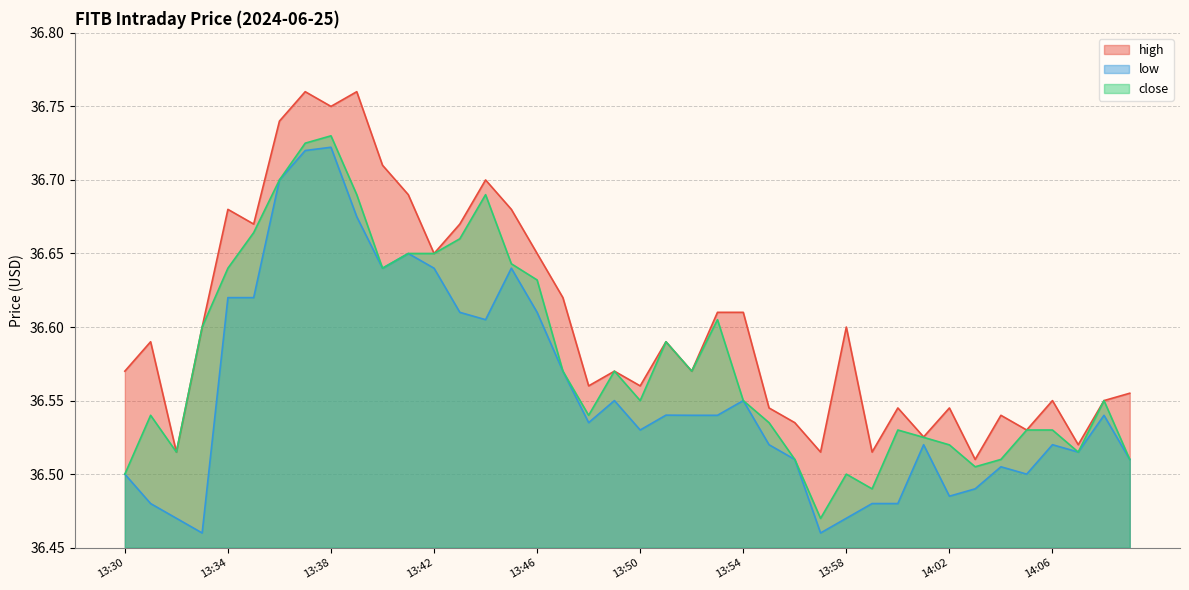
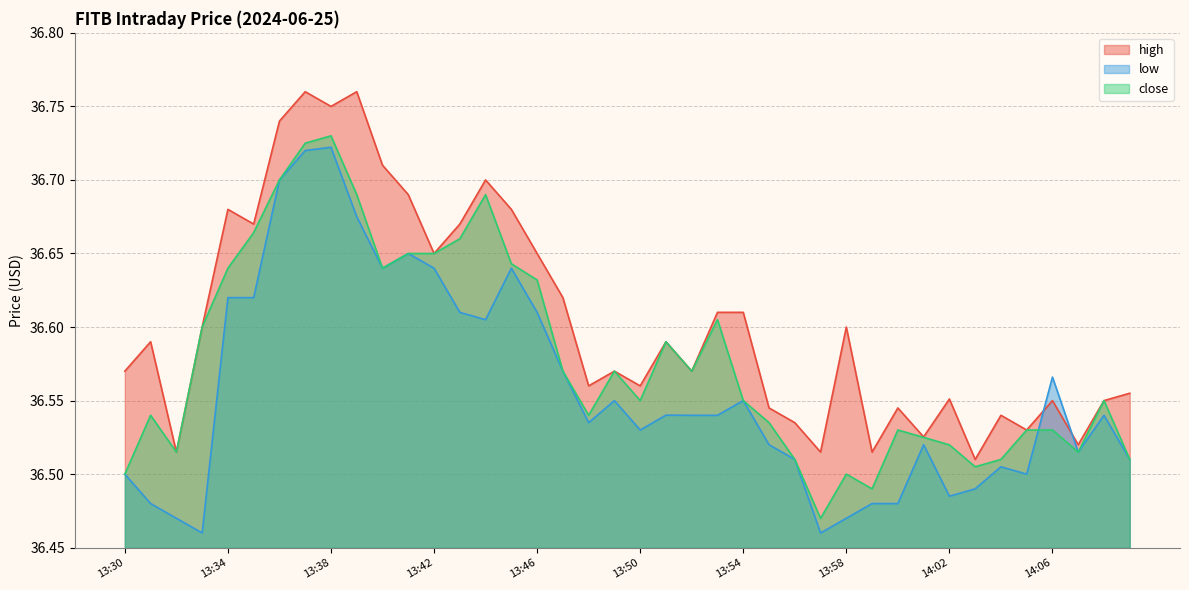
  {
    "high": {
      "13:30": 36.570,
      "13:34": 36.680,
      "13:38": 36.750,
      "13:46": 36.650,
      "13:50": 36.560,
      "13:54": 36.610,
      "13:58": 36.600,
-     "14:02": 36.545,
+     "14:02": 36.551,
      "14:06": 36.550
    },
    "low": {
      "13:34": 36.620,
      "13:38": 36.722,
      "13:42": 36.640,
      "13:46": 36.610,
      "13:50": 36.530,
      "13:58": 36.470,
      "14:02": 36.485,
-     "14:06": 36.520
+     "14:06": 36.566
    },
    "close": {
      "13:34": 36.640,
      "13:38": 36.730,
      "13:46": 36.632,
      "13:50": 36.550,
      "13:58": 36.500,
      "14:02": 36.520,
      "14:06": 36.530
    }
  }
